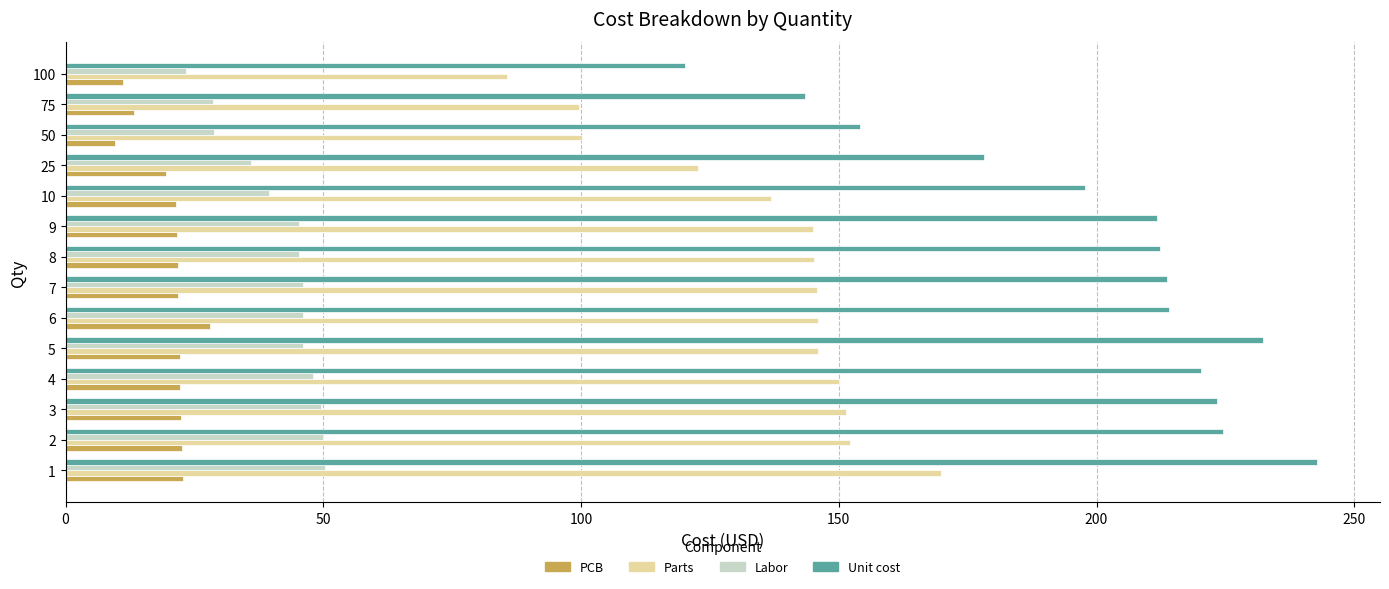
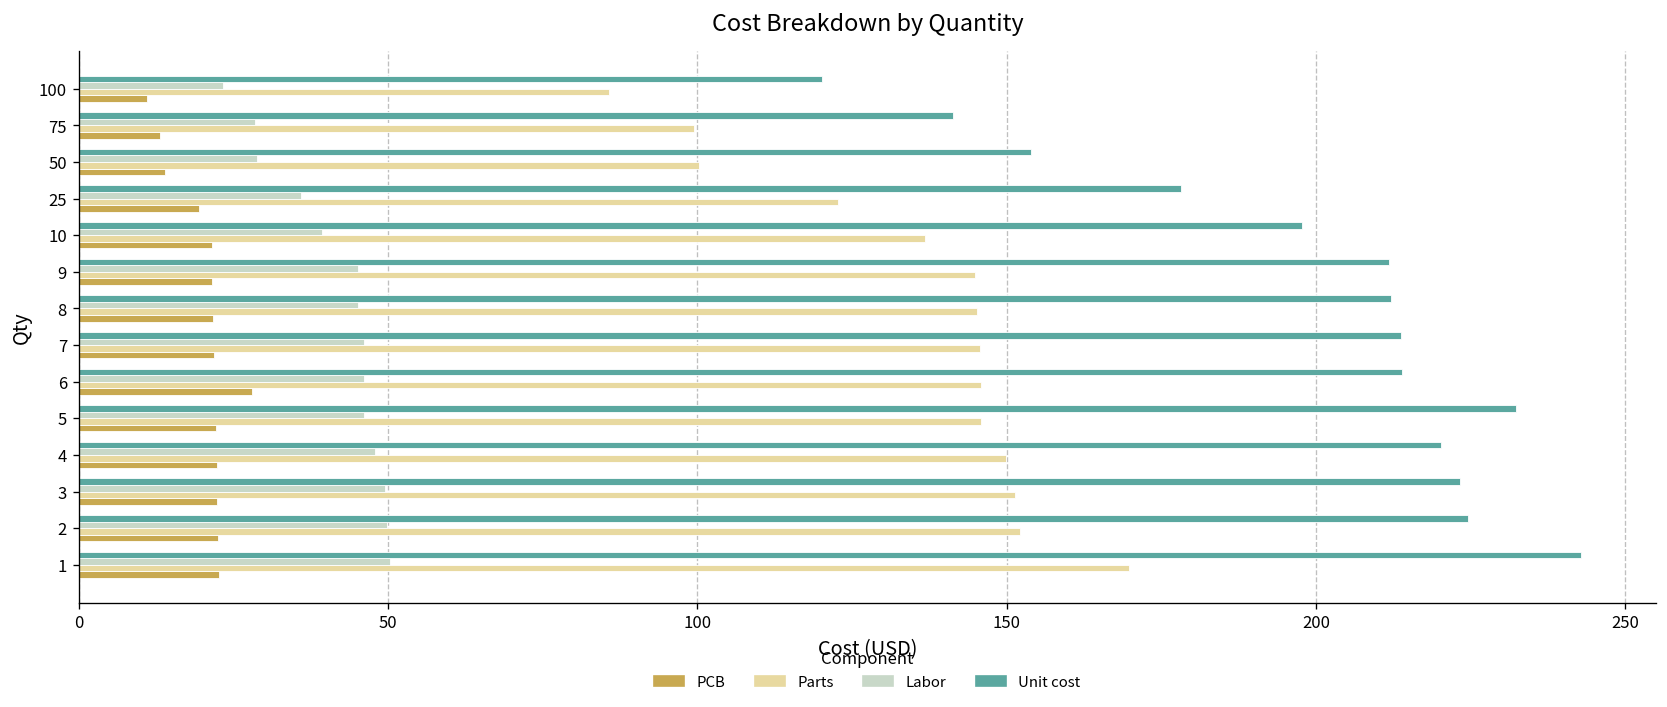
  {
    "PCB": {
      "100": 11,
      "75": 13,
-     "50": 10,
+     "50": 14,
      "25": 20,
      "10": 22,
      "9": 22,
      "8": 22,
      "7": 22,
      "6": 28,
      "5": 22,
      "4": 22,
      "3": 22,
      "2": 23,
      "1": 23
    },
    "Unit cost": {
      "100": 120,
-     "75": 143,
+     "75": 141,
      "50": 154,
      "25": 178,
      "10": 198,
      "9": 212,
      "8": 212,
      "7": 214,
      "6": 214,
      "5": 232,
      "4": 220,
      "3": 223,
      "2": 225,
      "1": 243
    }
  }
